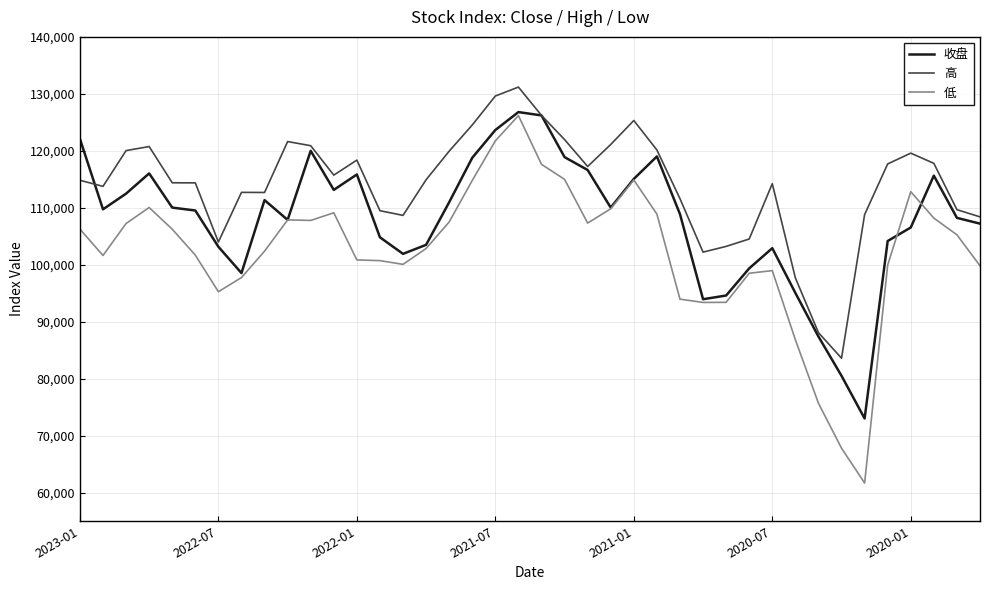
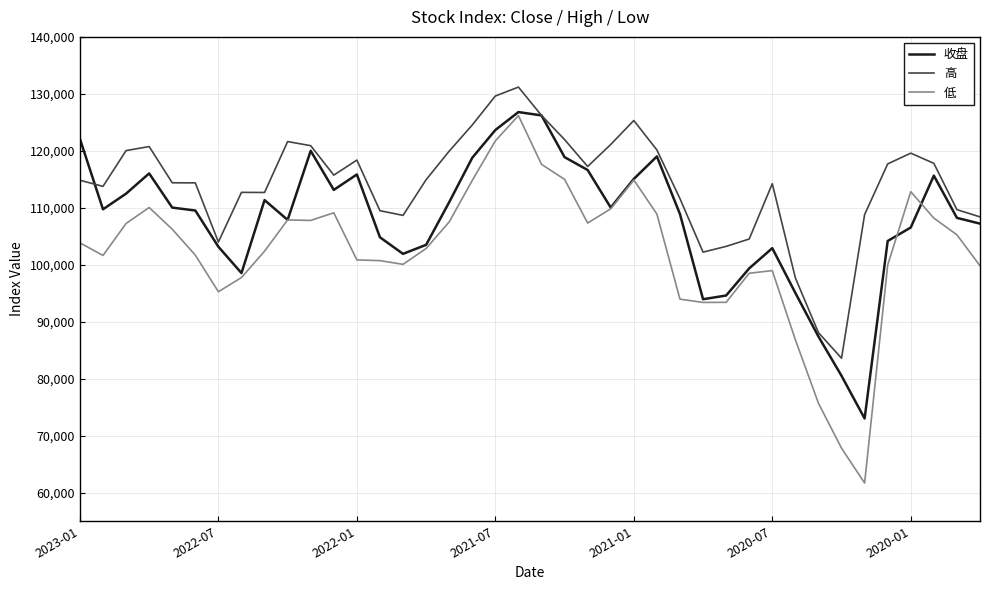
  {
    "收盘": {
      "2023-01": "122,000",
      "2022-07": "103,000",
      "2022-01": "116,000",
      "2021-07": "124,000",
      "2020-07": "103,000",
      "2020-01": "107,000"
    },
    "高": {
      "2023-01": "115,000",
      "2022-07": "104,000",
      "2022-01": "118,000",
      "2021-07": "130,000",
      "2021-01": "125,000",
      "2020-07": "114,000",
      "2020-01": "120,000"
    },
    "低": {
-     "2023-01": "106,000",
+     "2023-01": "104,000",
      "2022-07": "95,000",
      "2022-01": "101,000",
      "2021-07": "122,000",
      "2020-07": "99,000",
      "2020-01": "113,000"
    }
  }
